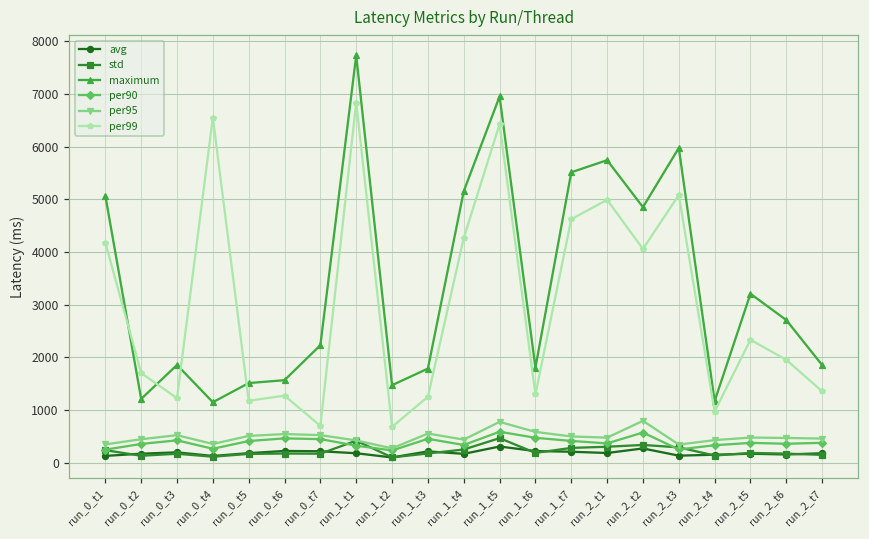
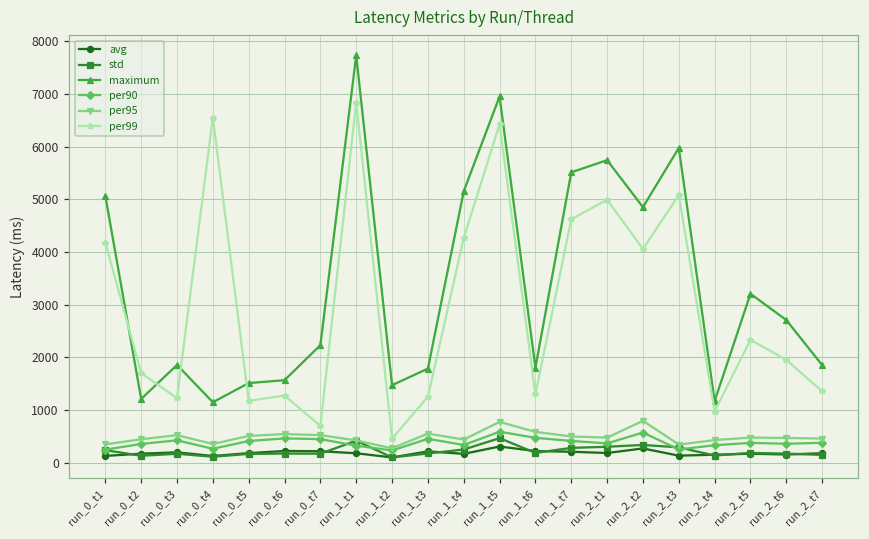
  {
    "per99": {
      "run_0_t1": 4200,
      "run_0_t2": 1700,
      "run_0_t3": 1200,
      "run_0_t4": 6600,
      "run_0_t5": 1200,
      "run_0_t6": 1300,
      "run_0_t7": 700,
      "run_1_t1": 6800,
-     "run_1_t2": 700,
+     "run_1_t2": 500,
      "run_1_t3": 1300,
      "run_1_t4": 4300,
      "run_1_t5": 6400,
      "run_1_t6": 1300,
      "run_1_t7": 4600,
      "run_2_t1": 5000,
      "run_2_t2": 4100,
      "run_2_t3": 5100,
      "run_2_t4": 1000,
      "run_2_t5": 2300,
      "run_2_t6": 2000,
      "run_2_t7": 1400
    }
  }
